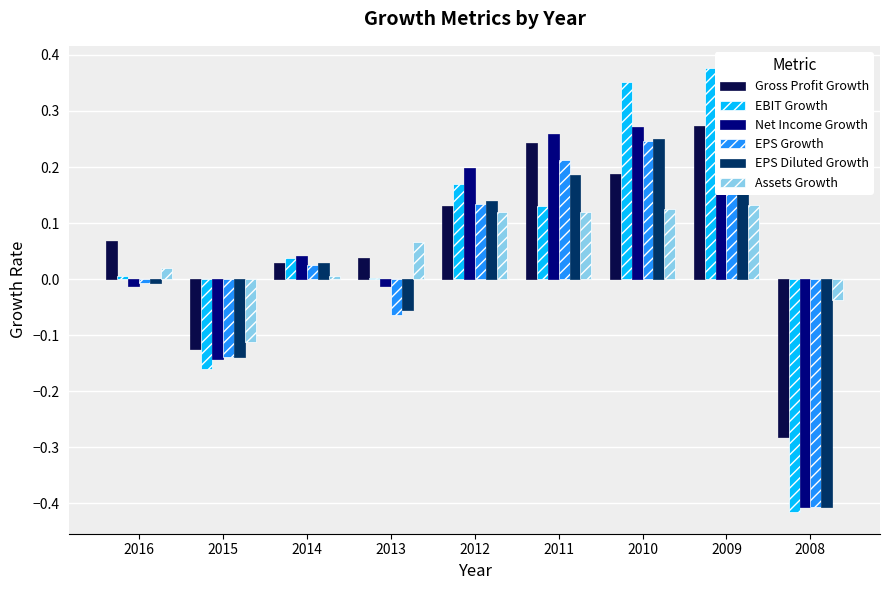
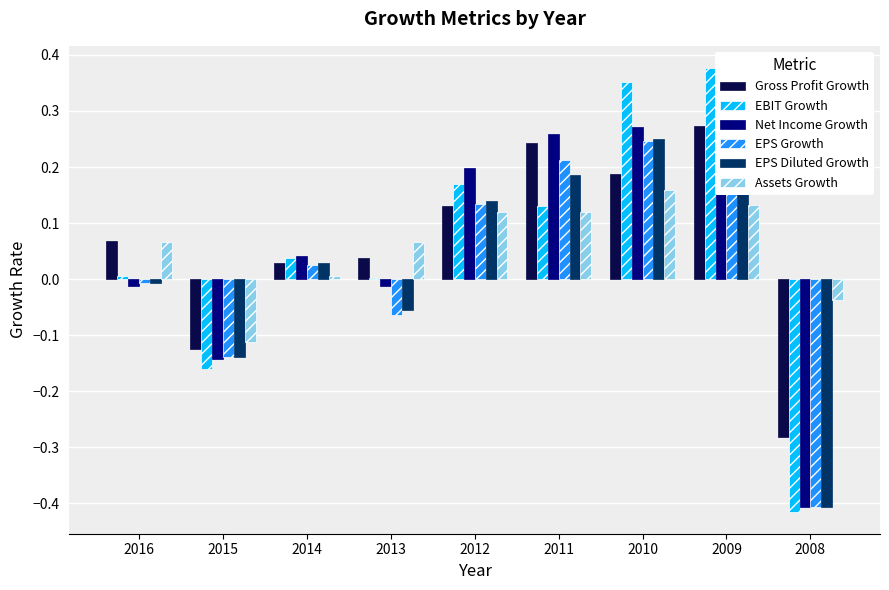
  {
    "Assets Growth": {
-     "2016": 0.02,
+     "2016": 0.07,
      "2015": -0.11,
      "2014": 0.01,
      "2013": 0.07,
      "2012": 0.12,
      "2011": 0.12,
-     "2010": 0.13,
+     "2010": 0.16,
      "2009": 0.13,
      "2008": -0.04
    }
  }
